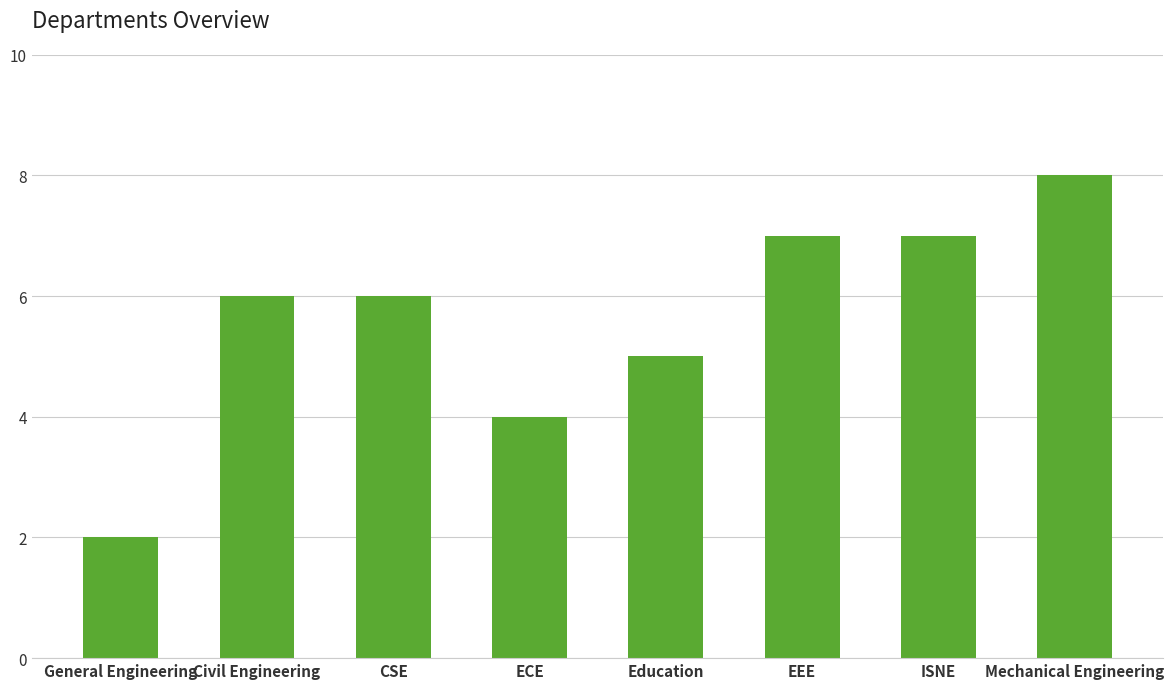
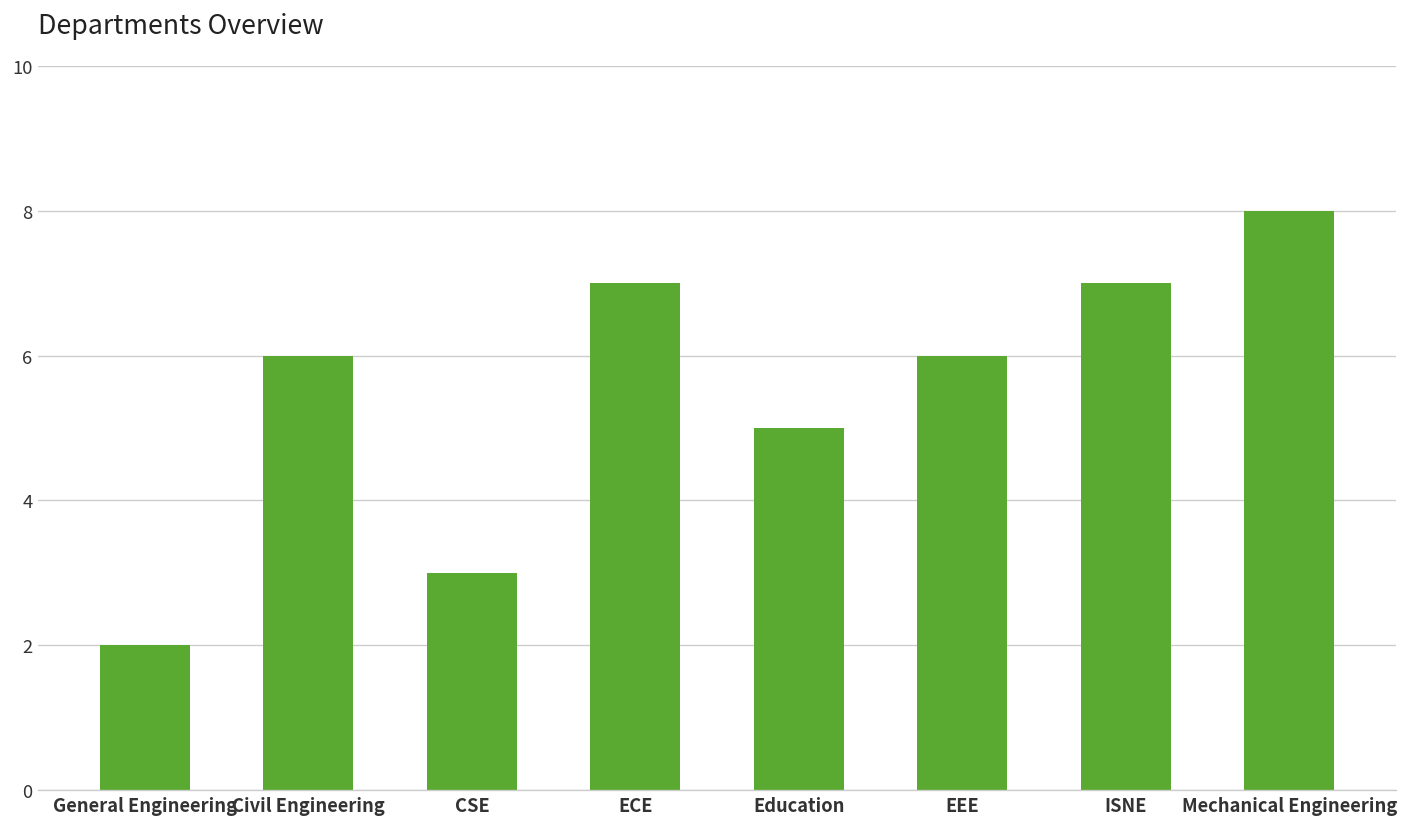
  {
    "General Engineering": 2,
    "Civil Engineering": 6,
-   "CSE": 6,
-   "ECE": 4,
+   "CSE": 3,
+   "ECE": 7,
    "Education": 5,
-   "EEE": 7,
+   "EEE": 6,
    "ISNE": 7,
    "Mechanical Engineering": 8
  }
